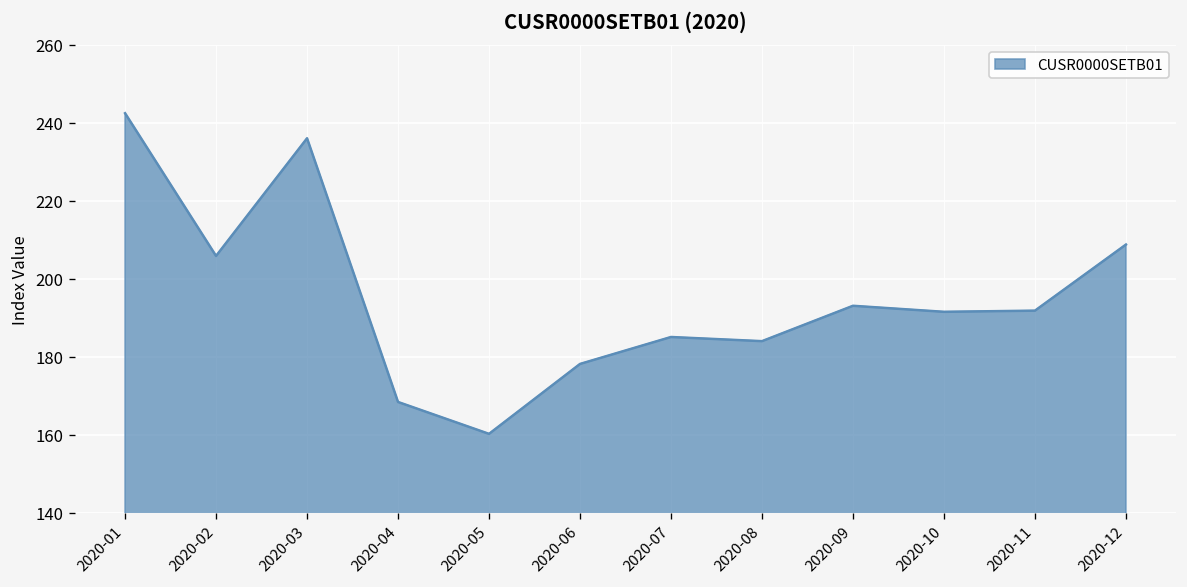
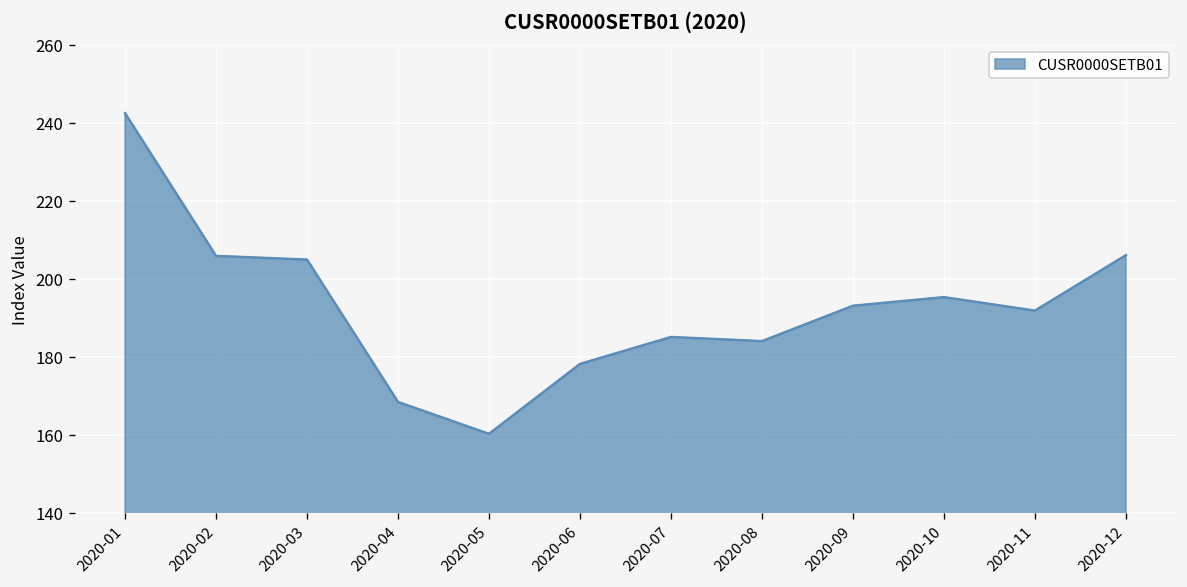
  {
    "2020-01": 242,
    "2020-02": 206,
-   "2020-03": 236,
+   "2020-03": 205,
    "2020-04": 168,
    "2020-05": 160,
    "2020-06": 178,
    "2020-07": 185,
    "2020-08": 184,
    "2020-09": 193,
-   "2020-10": 192,
+   "2020-10": 195,
    "2020-11": 192,
-   "2020-12": 209
+   "2020-12": 206
  }
